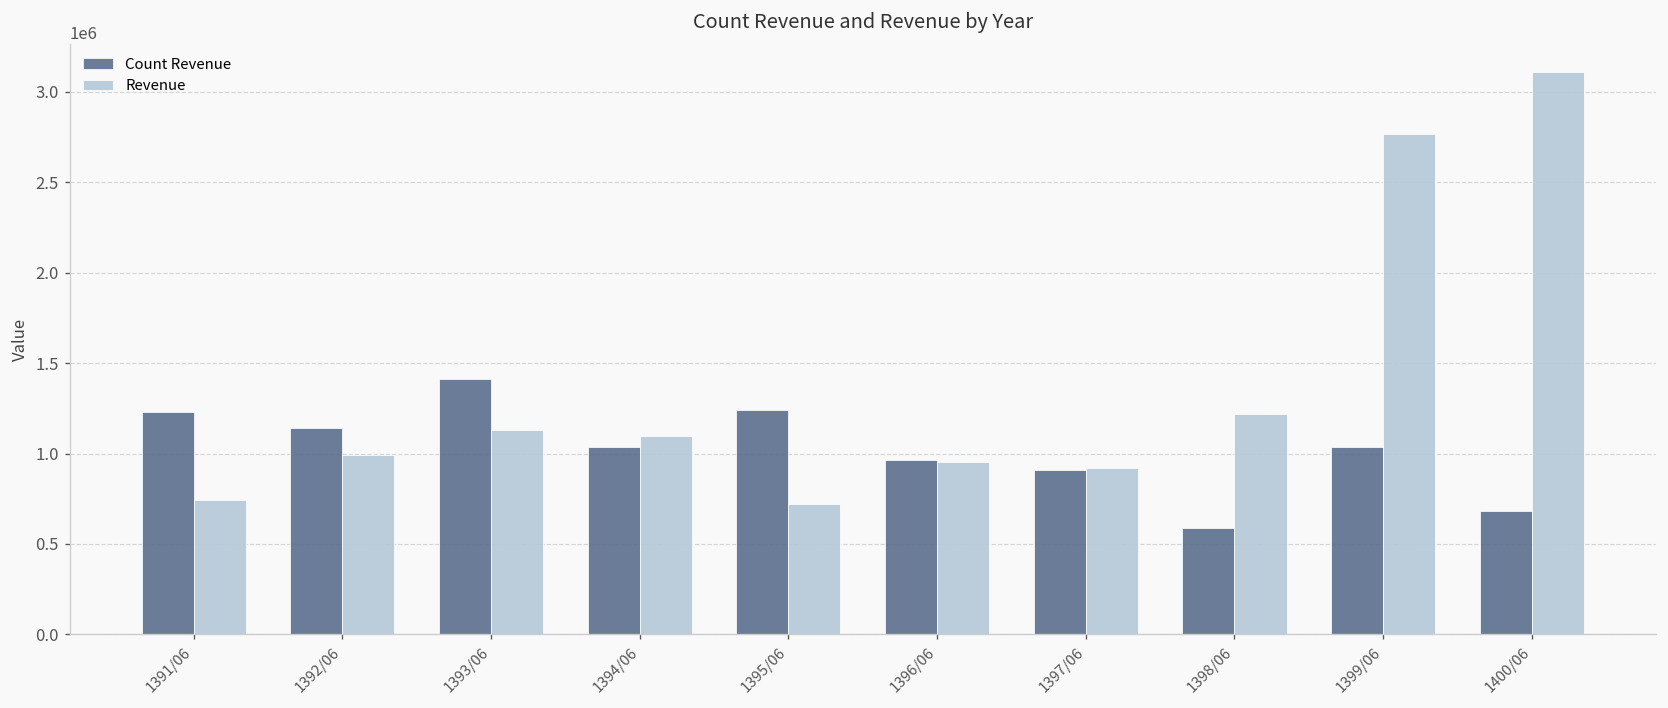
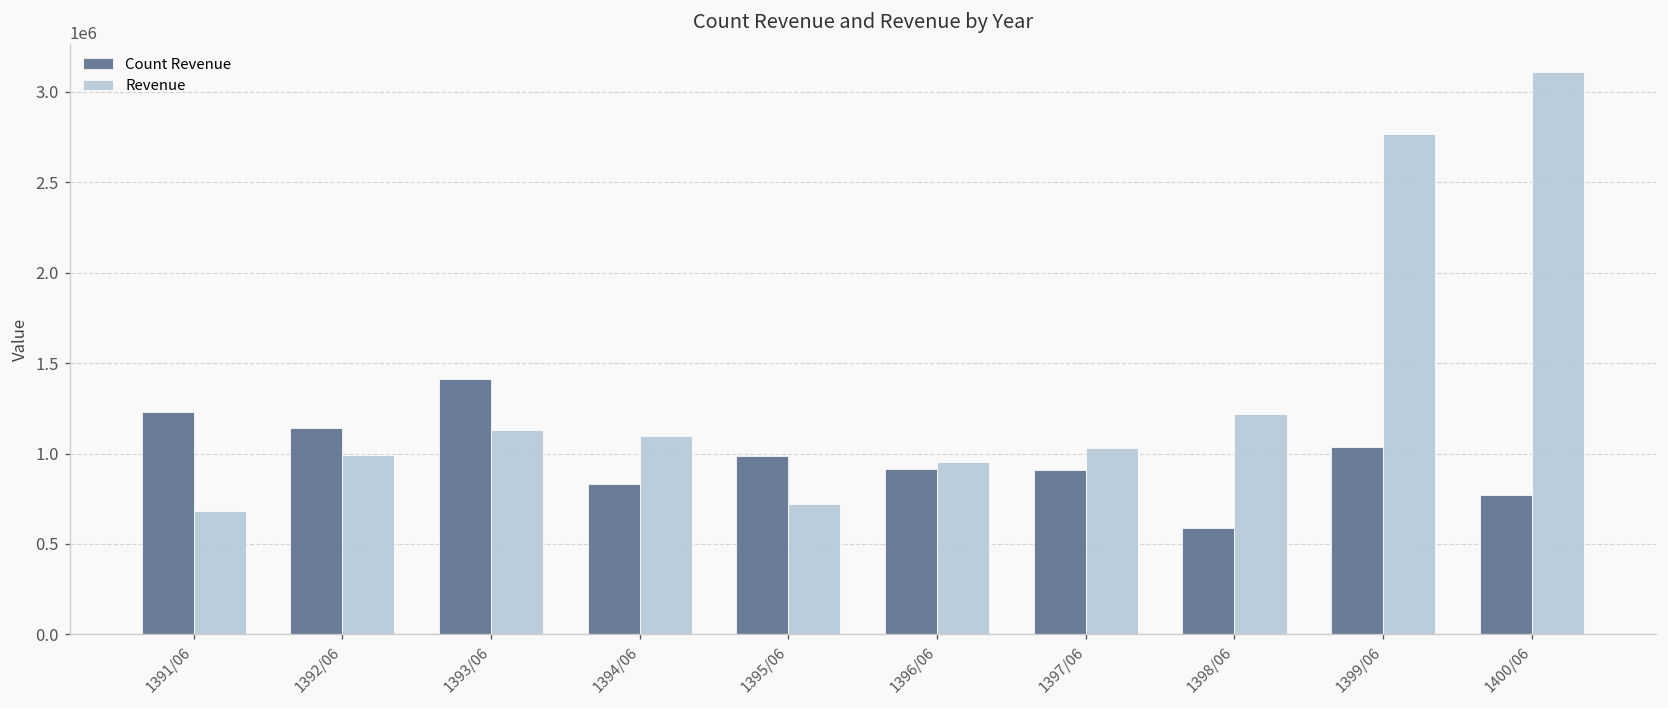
  {
    "Count Revenue": {
      "1391/06": 1230000,
      "1392/06": 1140000,
      "1393/06": 1410000,
-     "1394/06": 1030000,
-     "1395/06": 1240000,
-     "1396/06": 970000,
+     "1394/06": 830000,
+     "1395/06": 980000,
+     "1396/06": 910000,
      "1397/06": 910000,
      "1398/06": 590000,
      "1399/06": 1040000,
-     "1400/06": 680000
+     "1400/06": 770000
    },
    "Revenue": {
-     "1391/06": 740000,
+     "1391/06": 680000,
      "1392/06": 990000,
      "1393/06": 1130000,
      "1394/06": 1100000,
      "1395/06": 720000,
      "1396/06": 950000,
-     "1397/06": 920000,
+     "1397/06": 1030000,
      "1398/06": 1220000,
      "1399/06": 2770000,
      "1400/06": 3110000
    }
  }
